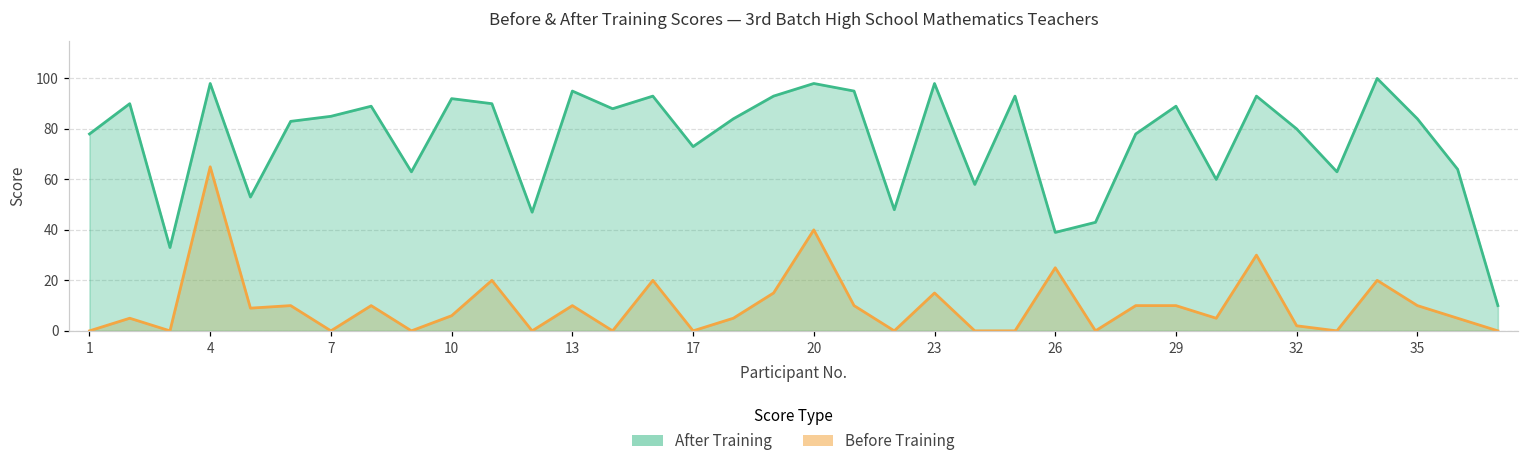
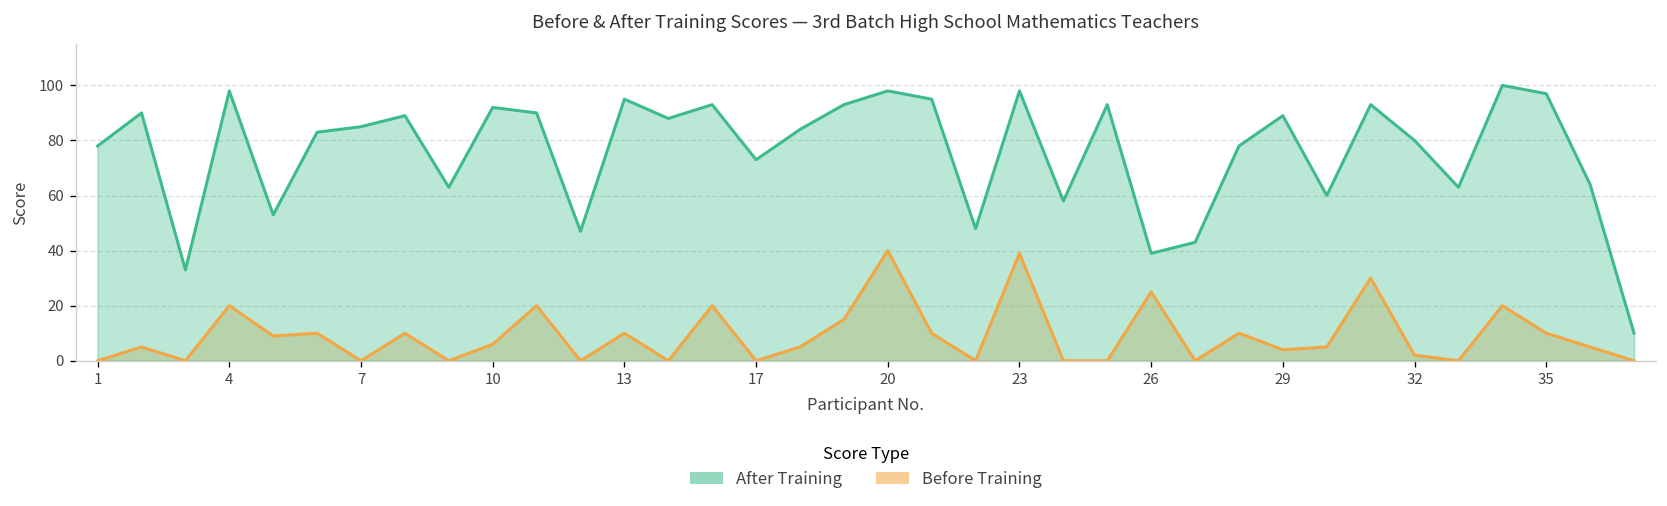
  {
    "Before Training": {
      "1": 0,
-     "4": 65,
+     "4": 20,
      "7": 0,
      "10": 6,
      "13": 10,
      "17": 0,
      "20": 40,
-     "23": 15,
+     "23": 39,
      "26": 25,
-     "29": 10,
+     "29": 4,
      "32": 2,
      "35": 10
    },
    "After Training": {
      "1": 78,
      "4": 98,
      "7": 85,
      "10": 92,
      "13": 95,
      "17": 73,
      "20": 98,
      "23": 98,
      "26": 39,
      "29": 89,
      "32": 80,
-     "35": 84
+     "35": 97
    }
  }
